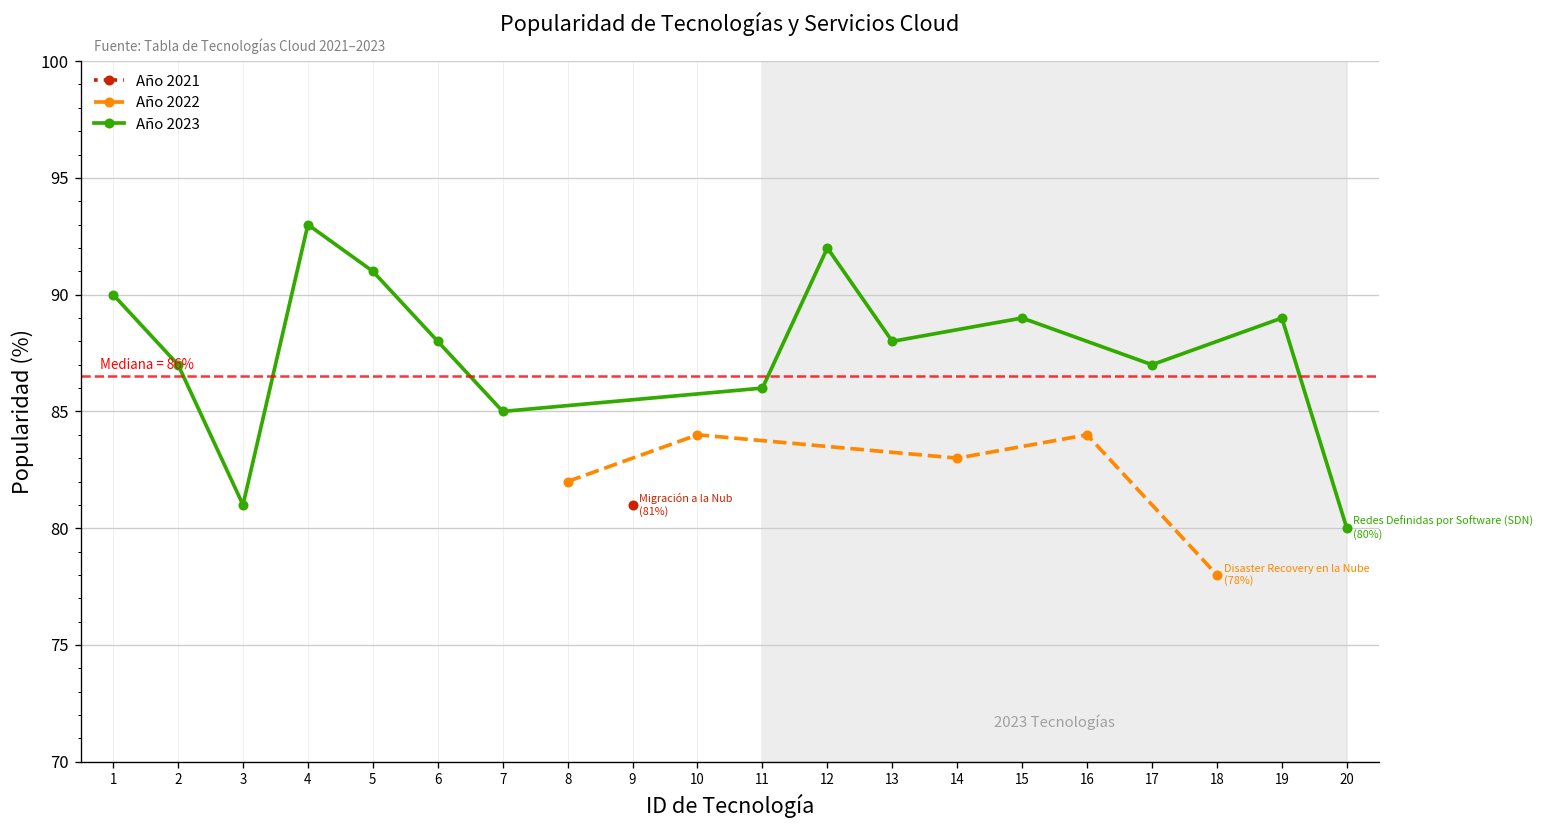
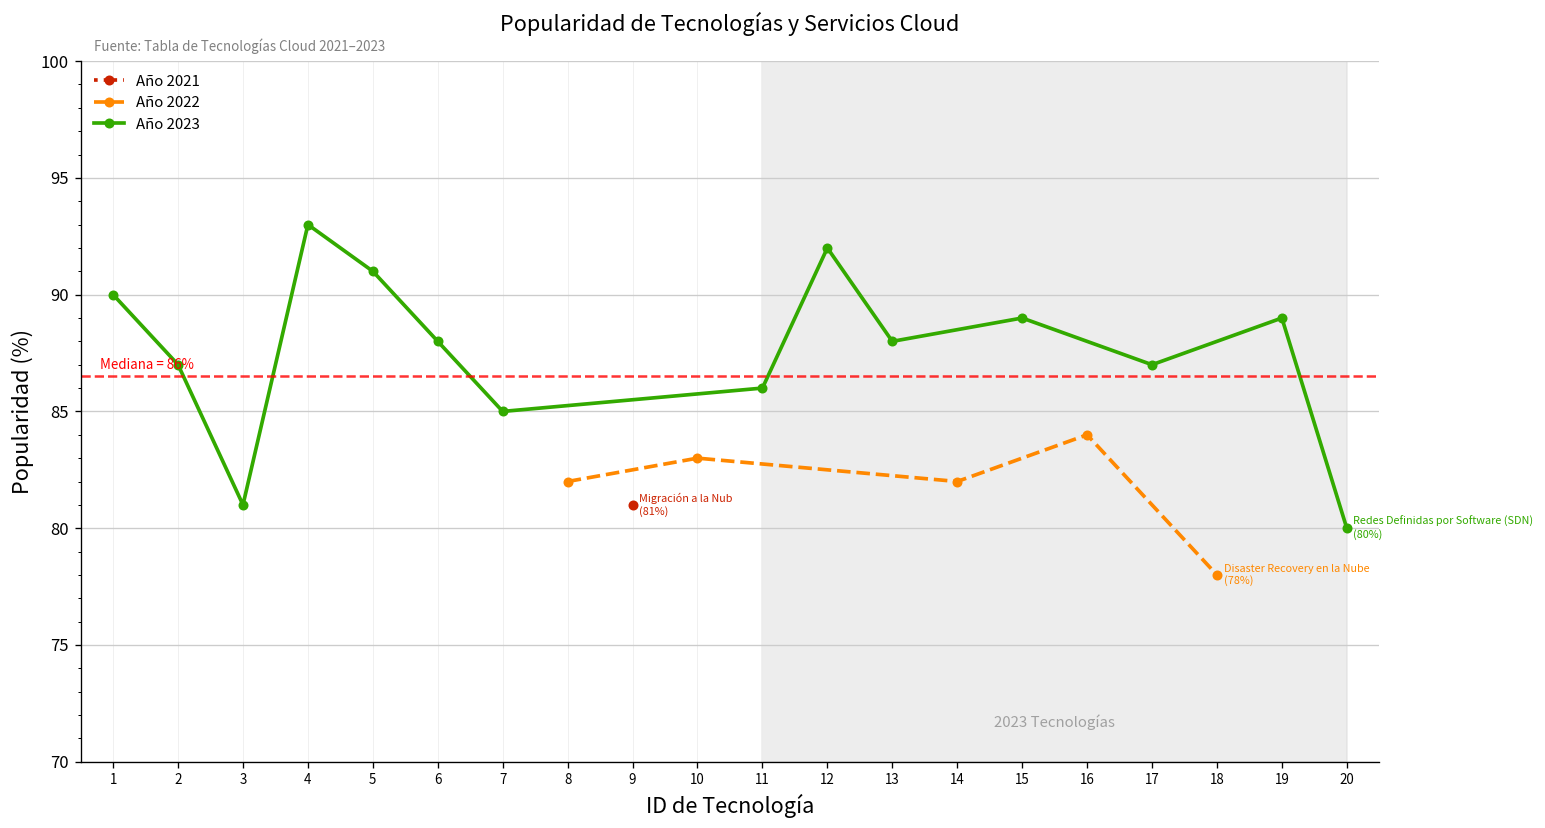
  {
    "Año 2021": {
      "9": "(81%)"
    },
    "Año 2022": {
      "8": "82",
-     "10": "84",
-     "14": "83",
+     "10": "83",
+     "14": "82",
      "16": "84"
    },
    "Año 2023": {
      "20": "(80%)"
    }
  }
